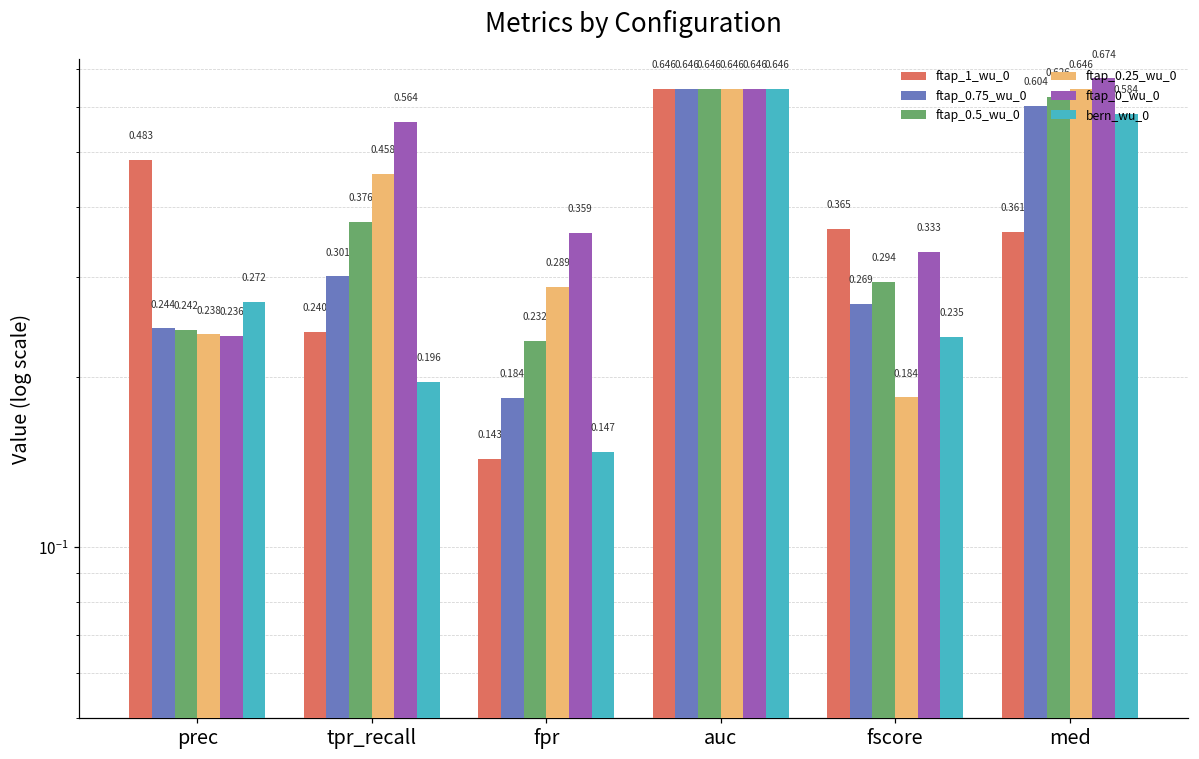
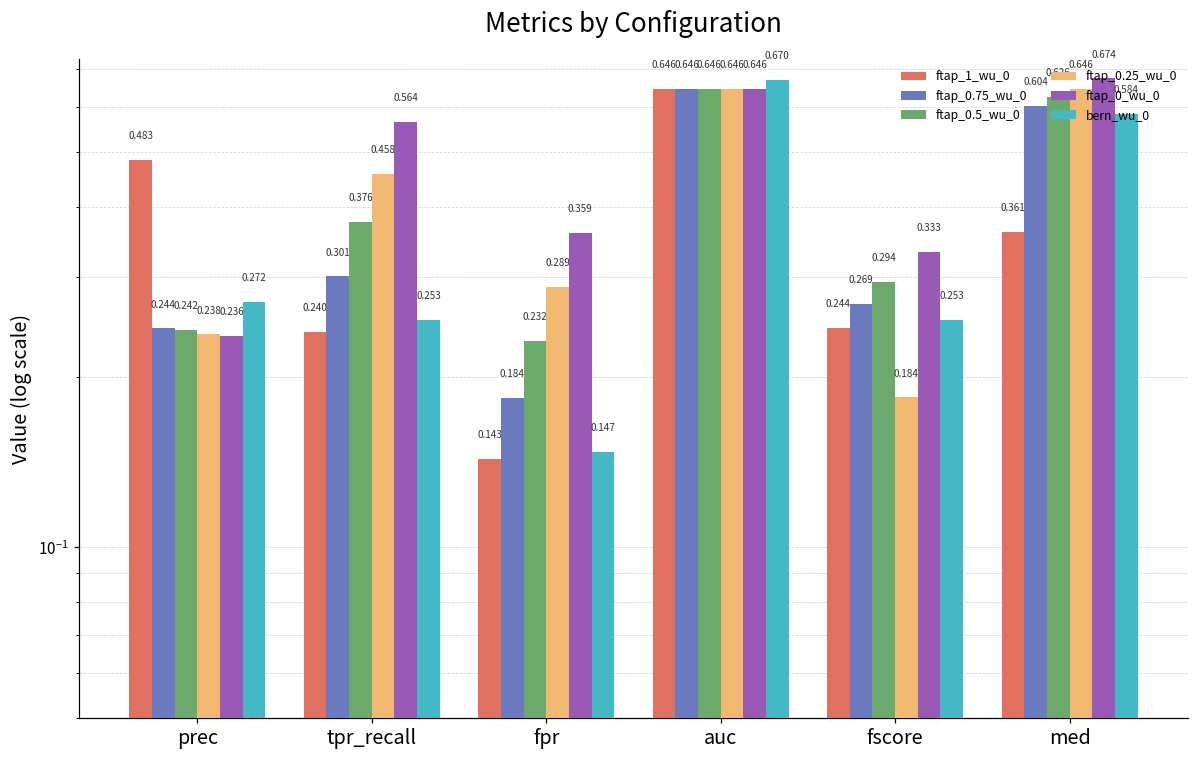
  {
    "ftap_1_wu_0": {
      "prec": 0.483,
      "tpr_recall": 0.240,
      "fpr": 0.143,
      "auc": 0.646,
-     "fscore": 0.365,
+     "fscore": 0.244,
      "med": 0.361
    },
    "ftap_0.5_wu_0": {
      "prec": 0.242,
      "tpr_recall": 0.376,
      "fpr": 0.232,
      "auc": 0.646,
      "fscore": 0.294,
      "med": 0.626
    },
    "ftap_0.25_wu_0": {
      "prec": 0.238,
      "tpr_recall": 0.458,
      "fpr": 0.289,
      "auc": 0.646,
      "fscore": 0.184,
      "med": 0.646
    },
    "bern_wu_0": {
      "prec": 0.272,
-     "tpr_recall": 0.196,
+     "tpr_recall": 0.253,
      "fpr": 0.147,
-     "auc": 0.646,
-     "fscore": 0.235,
+     "auc": 0.670,
+     "fscore": 0.253,
      "med": 0.584
    }
  }
